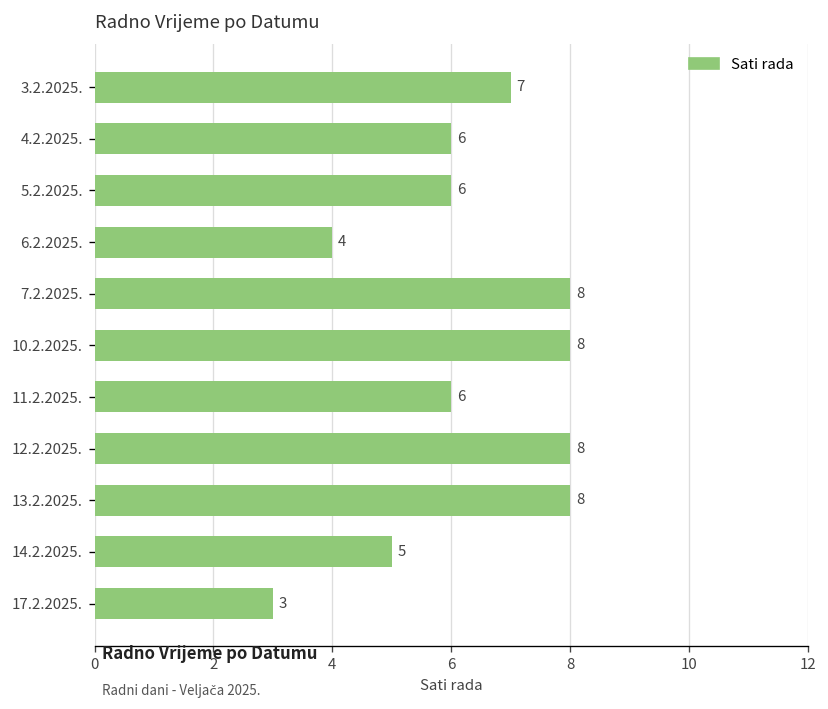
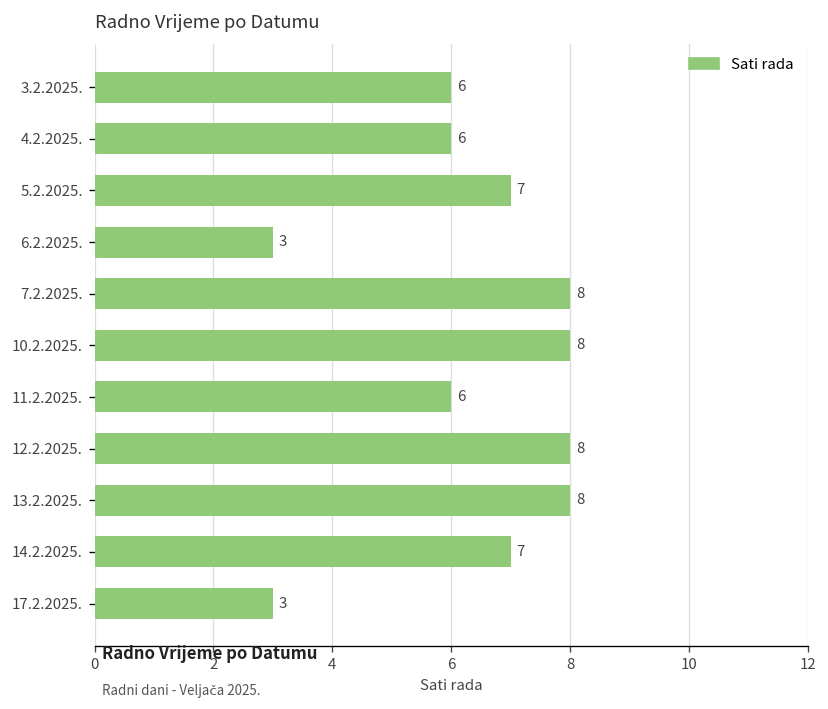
  {
-   "3.2.2025.": 7,
+   "3.2.2025.": 6,
    "4.2.2025.": 6,
-   "5.2.2025.": 6,
-   "6.2.2025.": 4,
+   "5.2.2025.": 7,
+   "6.2.2025.": 3,
    "7.2.2025.": 8,
    "10.2.2025.": 8,
    "11.2.2025.": 6,
    "12.2.2025.": 8,
    "13.2.2025.": 8,
-   "14.2.2025.": 5,
+   "14.2.2025.": 7,
    "17.2.2025.": 3
  }
